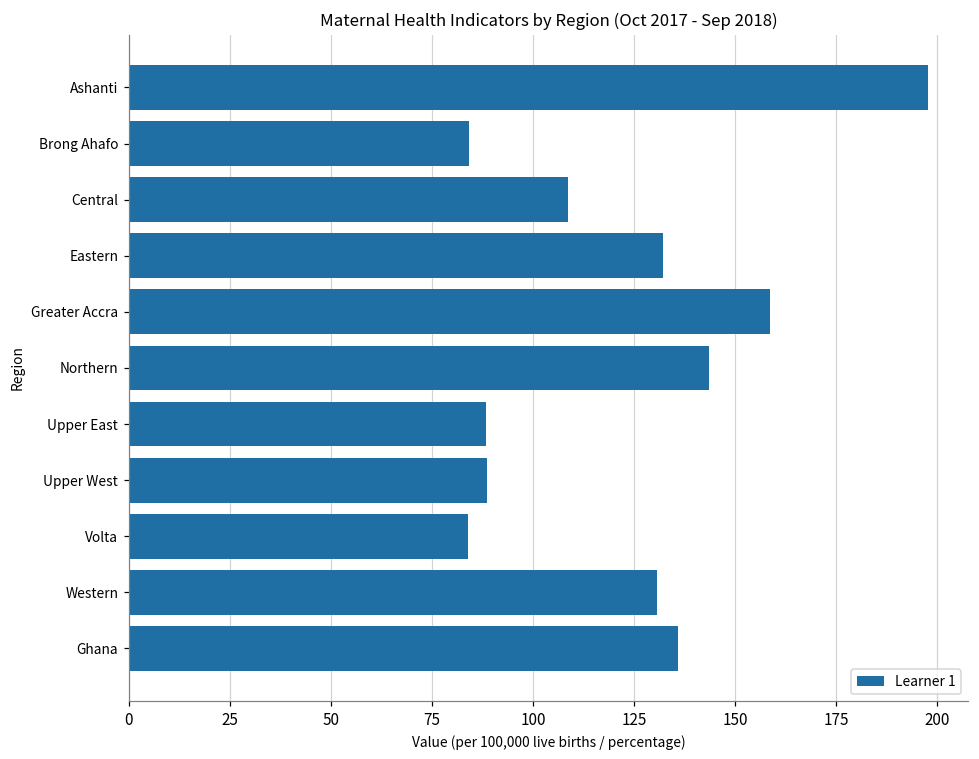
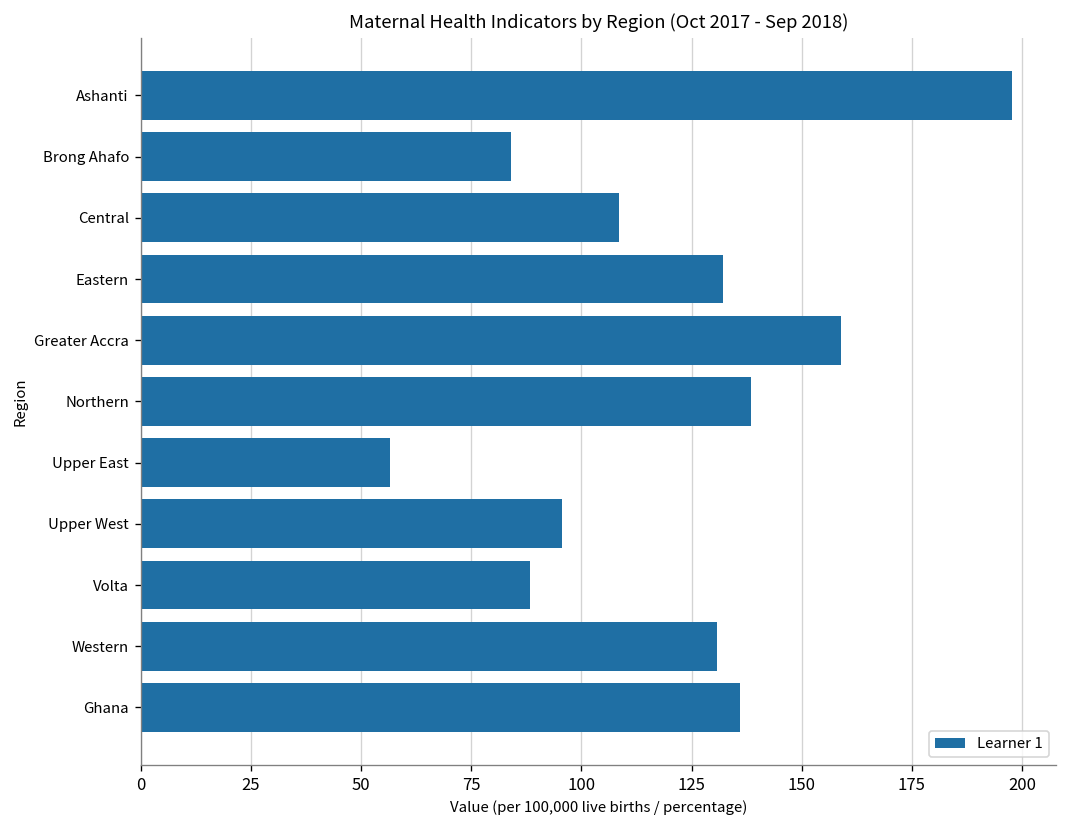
  {
    "Ashanti": 198,
    "Brong Ahafo": 84,
    "Central": 109,
    "Eastern": 132,
    "Greater Accra": 159,
-   "Northern": 144,
-   "Upper East": 89,
-   "Upper West": 89,
-   "Volta": 84,
+   "Northern": 138,
+   "Upper East": 57,
+   "Upper West": 96,
+   "Volta": 88,
    "Western": 131,
    "Ghana": 136
  }
